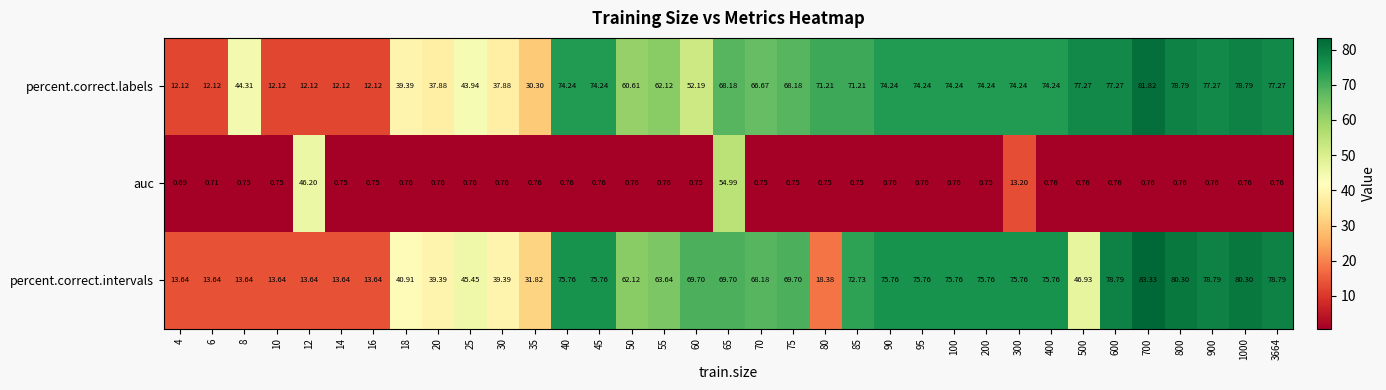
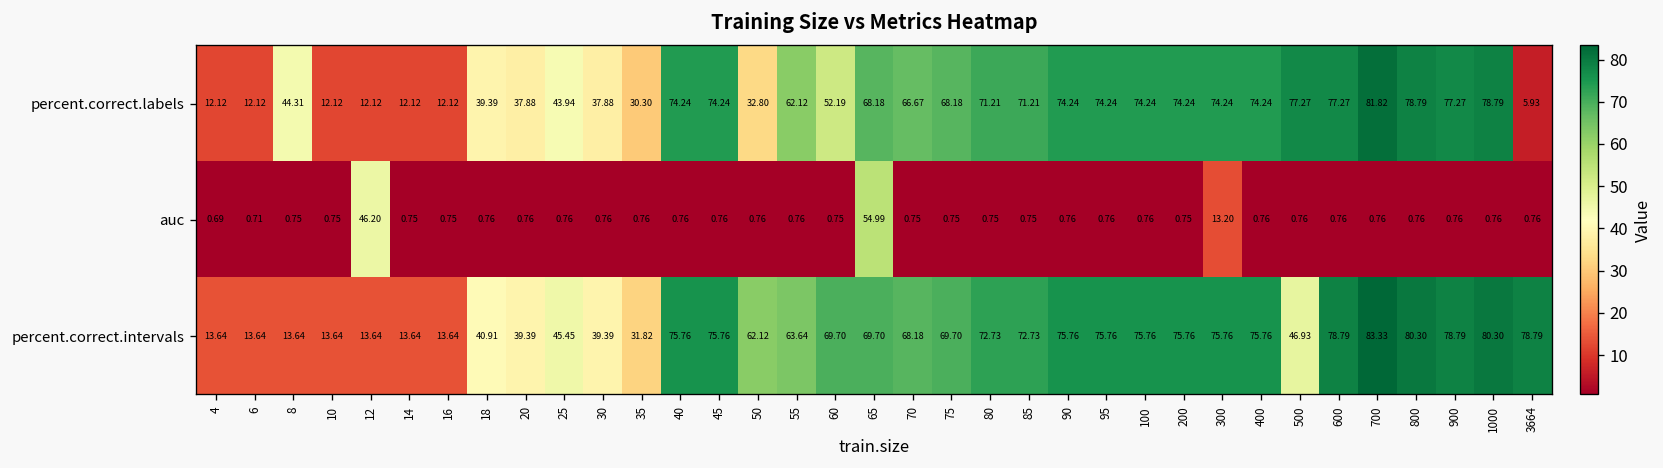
  {
    "percent.correct.labels": {
      "4": 12.12,
      "6": 12.12,
      "8": 44.31,
      "10": 12.12,
      "12": 12.12,
      "14": 12.12,
      "16": 12.12,
      "18": 39.39,
      "20": 37.88,
      "25": 43.94,
      "30": 37.88,
      "35": 30.30,
      "40": 74.24,
      "45": 74.24,
-     "50": 60.61,
+     "50": 32.80,
      "55": 62.12,
      "60": 52.19,
      "65": 68.18,
      "70": 66.67,
      "75": 68.18,
      "80": 71.21,
      "85": 71.21,
      "90": 74.24,
      "95": 74.24,
      "100": 74.24,
      "200": 74.24,
      "300": 74.24,
      "400": 74.24,
      "500": 77.27,
      "600": 77.27,
      "700": 81.82,
      "800": 78.79,
      "900": 77.27,
      "1000": 78.79,
-     "3664": 77.27
+     "3664": 5.93
    },
    "auc": {
      "4": 0.69,
      "6": 0.71,
      "8": 0.75,
      "10": 0.75,
      "12": 46.20,
      "14": 0.75,
      "16": 0.75,
      "18": 0.76,
      "20": 0.76,
      "25": 0.76,
      "30": 0.76,
      "35": 0.76,
      "40": 0.76,
      "45": 0.76,
      "50": 0.76,
      "55": 0.76,
      "60": 0.75,
      "65": 54.99,
      "70": 0.75,
      "75": 0.75,
      "80": 0.75,
      "85": 0.75,
      "90": 0.76,
      "95": 0.76,
      "100": 0.76,
      "200": 0.75,
      "300": 13.20,
      "400": 0.76,
      "500": 0.76,
      "600": 0.76,
      "700": 0.76,
      "800": 0.76,
      "900": 0.76,
      "1000": 0.76,
      "3664": 0.76
    },
    "percent.correct.intervals": {
      "4": 13.64,
      "6": 13.64,
      "8": 13.64,
      "10": 13.64,
      "12": 13.64,
      "14": 13.64,
      "16": 13.64,
      "18": 40.91,
      "20": 39.39,
      "25": 45.45,
      "30": 39.39,
      "35": 31.82,
      "40": 75.76,
      "45": 75.76,
      "50": 62.12,
      "55": 63.64,
      "60": 69.70,
      "65": 69.70,
      "70": 68.18,
      "75": 69.70,
-     "80": 18.38,
+     "80": 72.73,
      "85": 72.73,
      "90": 75.76,
      "95": 75.76,
      "100": 75.76,
      "200": 75.76,
      "300": 75.76,
      "400": 75.76,
      "500": 46.93,
      "600": 78.79,
      "700": 83.33,
      "800": 80.30,
      "900": 78.79,
      "1000": 80.30,
      "3664": 78.79
    }
  }
